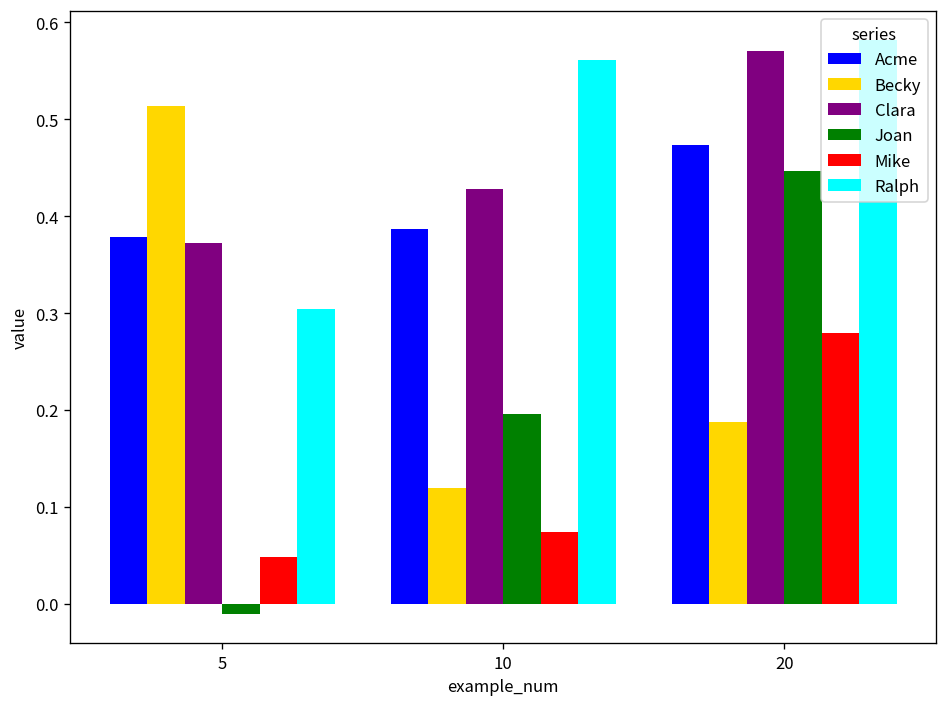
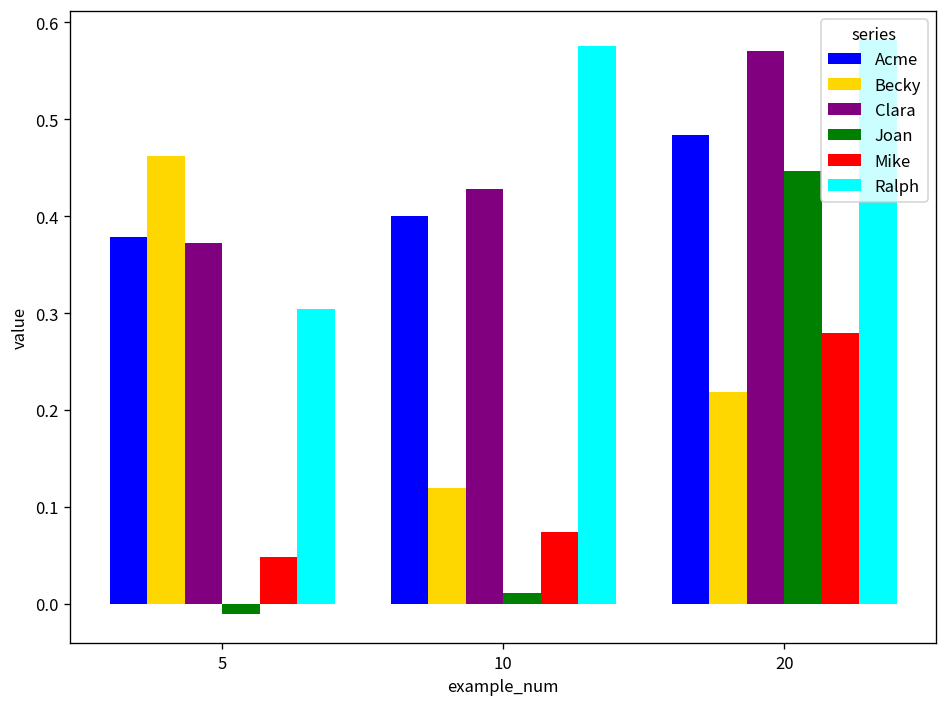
  {
    "Acme": {
      "5": 0.38,
-     "10": 0.39,
-     "20": 0.47
+     "10": 0.40,
+     "20": 0.48
    },
    "Becky": {
-     "5": 0.51,
+     "5": 0.46,
      "10": 0.12,
-     "20": 0.19
+     "20": 0.22
    },
    "Clara": {
      "5": 0.37,
      "10": 0.43,
      "20": 0.57
    },
    "Joan": {
      "5": -0.01,
-     "10": 0.20,
+     "10": 0.01,
      "20": 0.45
    },
    "Mike": {
      "5": 0.05,
      "10": 0.07,
      "20": 0.28
    },
    "Ralph": {
      "5": 0.30,
-     "10": 0.56
+     "10": 0.58
    }
  }
